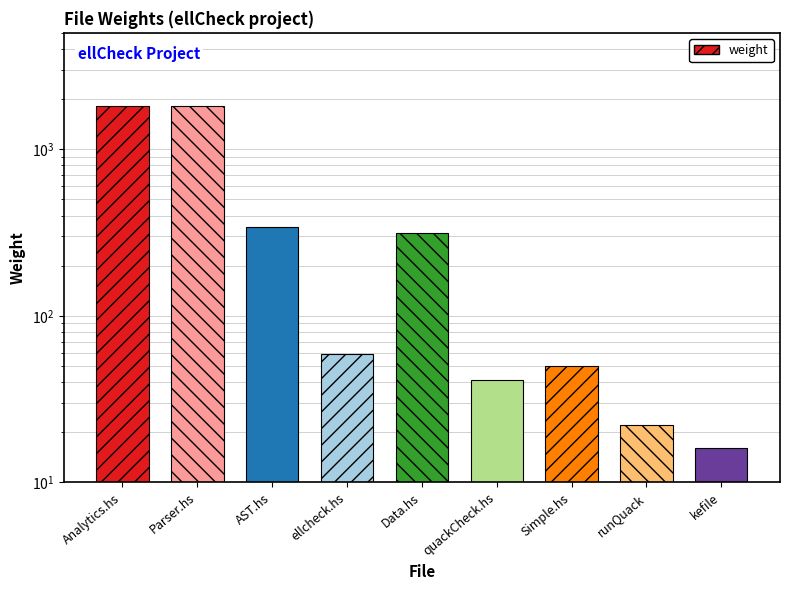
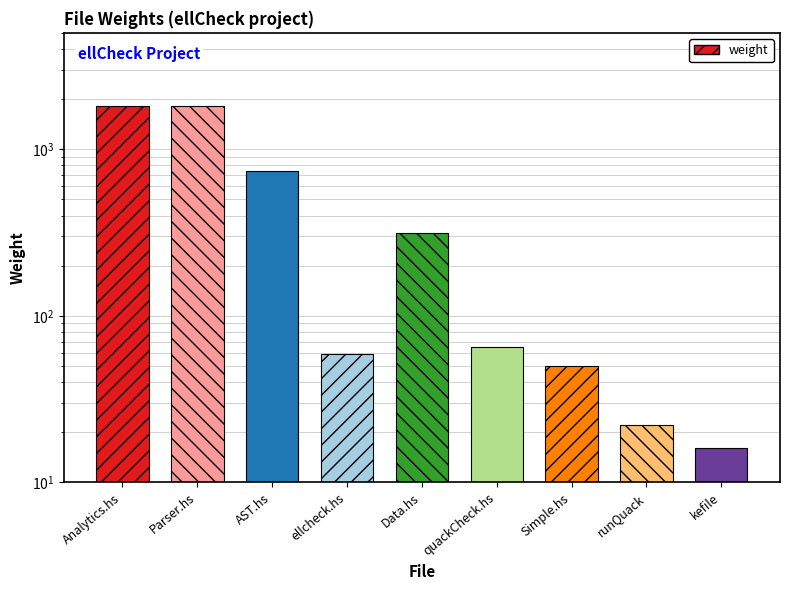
  {
    "Analytics.hs": 1800,
    "Parser.hs": 1800,
-   "AST.hs": 340,
+   "AST.hs": 700,
    "ellcheck.hs": 59,
    "Data.hs": 310,
-   "quackCheck.hs": 41,
+   "quackCheck.hs": 65,
    "Simple.hs": 50,
    "runQuack": 22,
    "kefile": 16
  }
